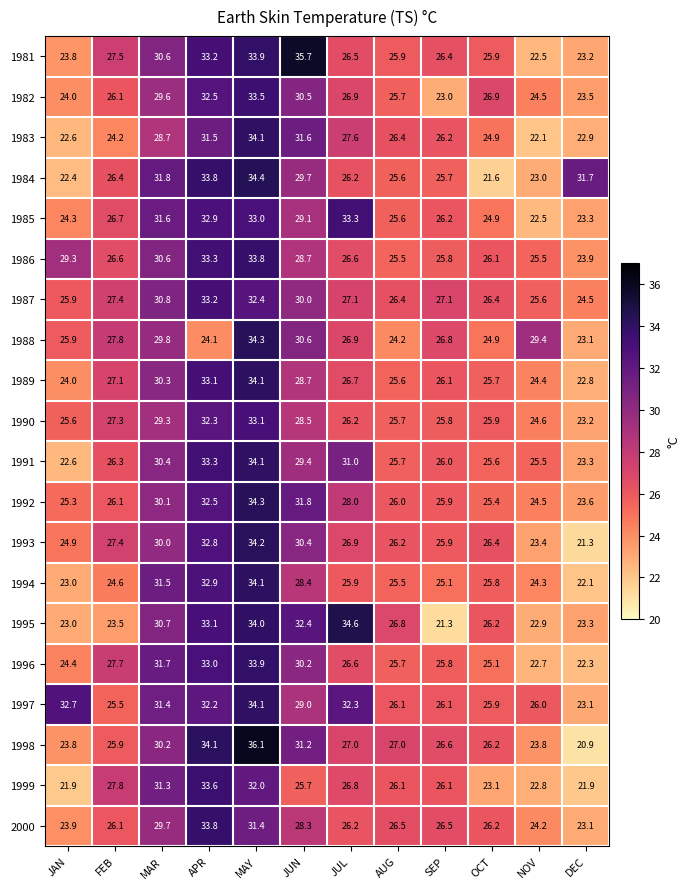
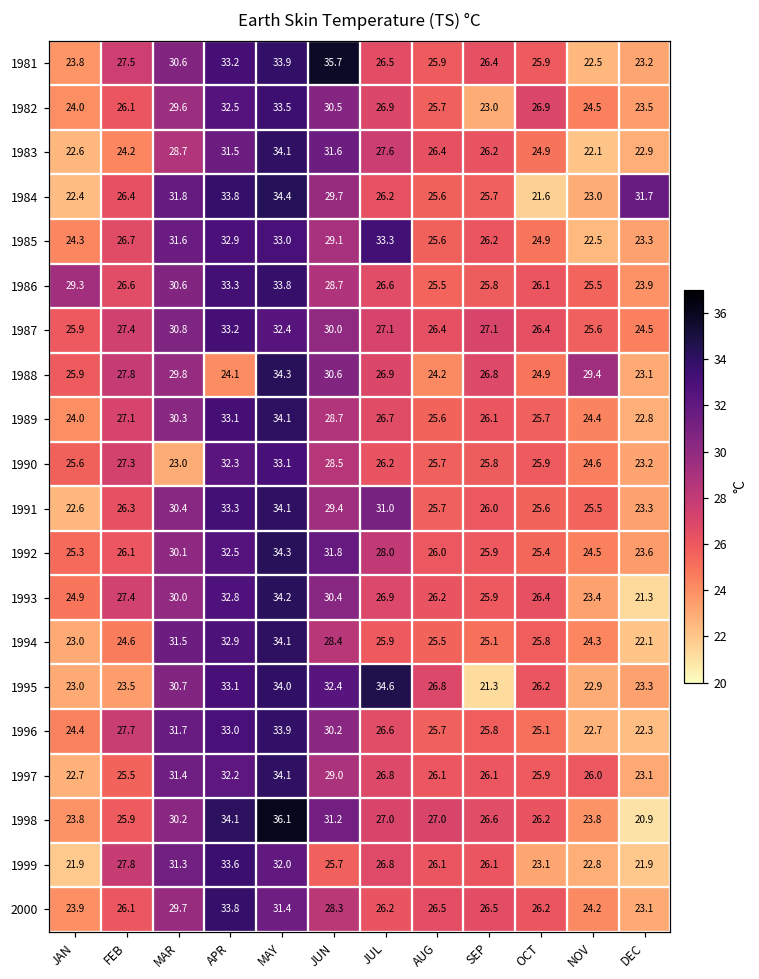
  {
    "1990": {
      "JAN": 25.6,
      "FEB": 27.3,
-     "MAR": 29.3,
+     "MAR": 23.0,
      "APR": 32.3,
      "MAY": 33.1,
      "JUN": 28.5,
      "JUL": 26.2,
      "AUG": 25.7,
      "SEP": 25.8,
      "OCT": 25.9,
      "NOV": 24.6,
      "DEC": 23.2
    },
    "1997": {
-     "JAN": 32.7,
+     "JAN": 22.7,
      "FEB": 25.5,
      "MAR": 31.4,
      "APR": 32.2,
      "MAY": 34.1,
      "JUN": 29.0,
-     "JUL": 32.3,
+     "JUL": 26.8,
      "AUG": 26.1,
      "SEP": 26.1,
      "OCT": 25.9,
      "NOV": 26.0,
      "DEC": 23.1
    }
  }
